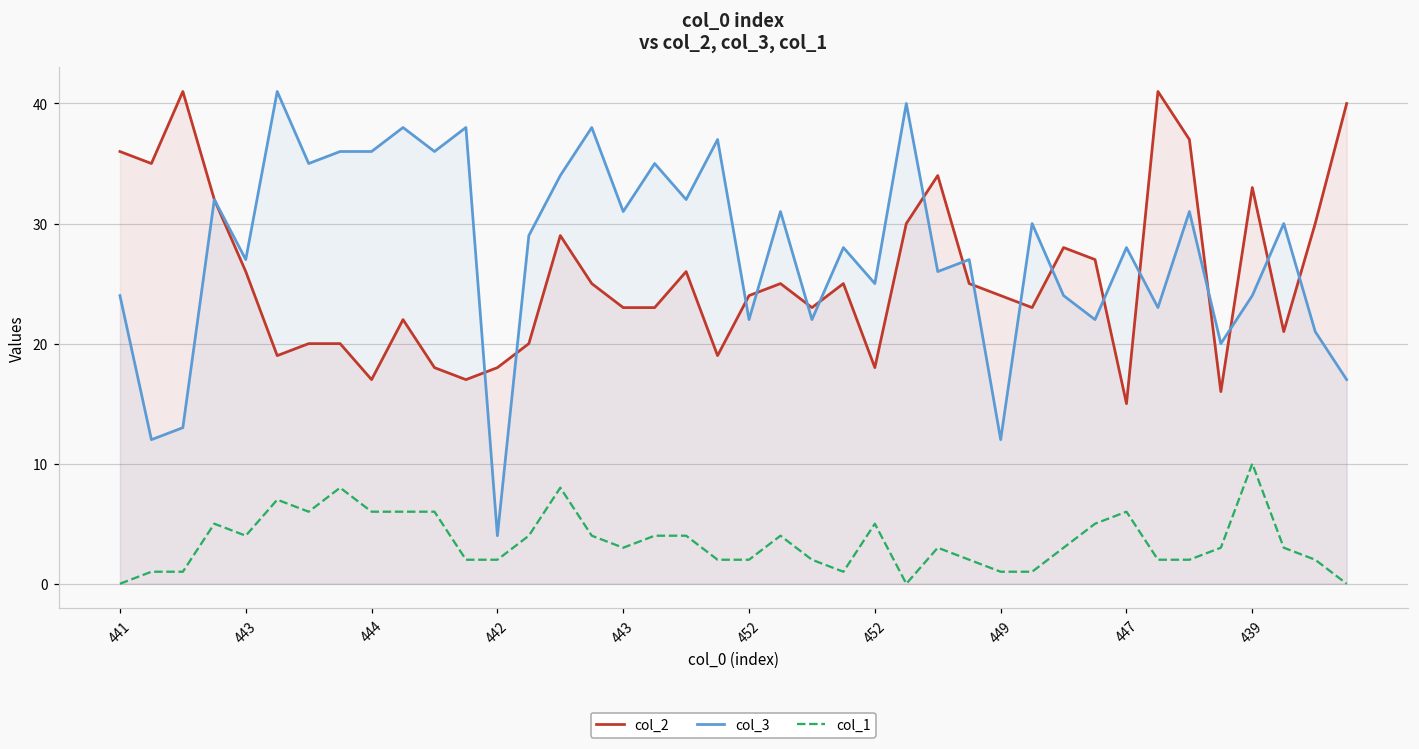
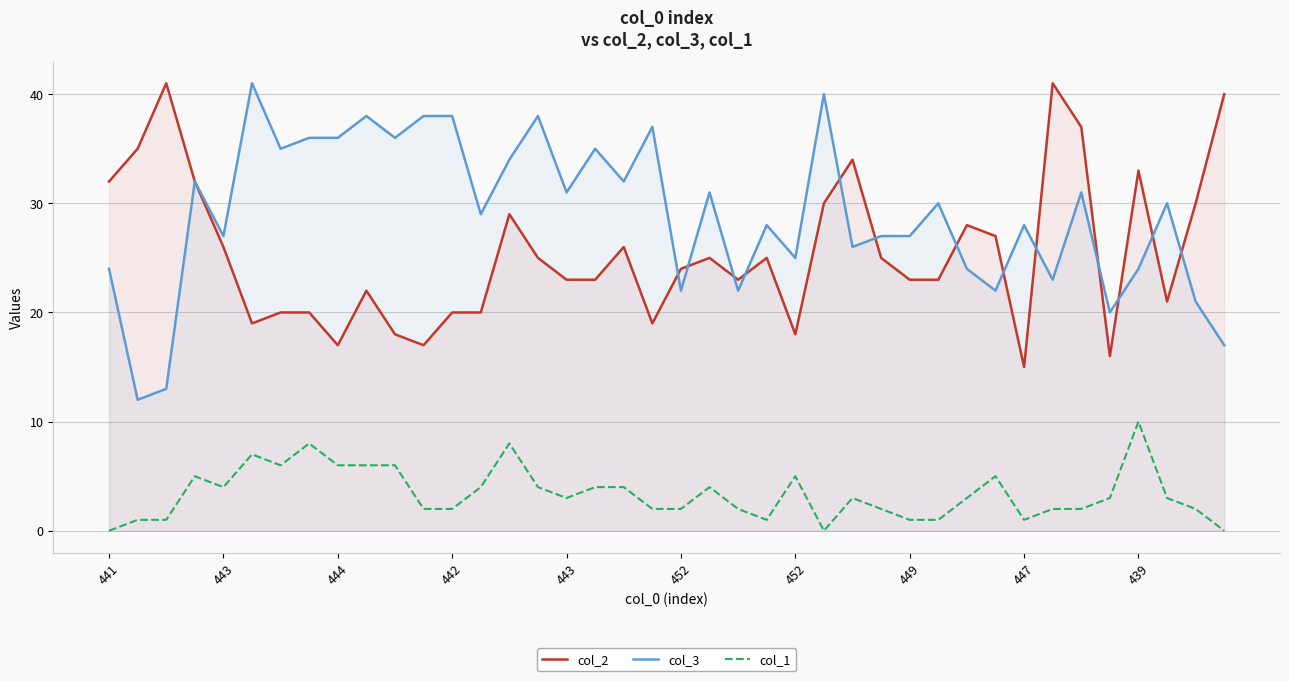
  {
    "col_2": {
-     "441": 36,
+     "441": 32,
      "444": 17,
-     "442": 18,
-     "449": 24,
+     "442": 20,
+     "449": 23,
      "447": 15,
      "439": 33
    },
    "col_3": {
      "441": 24,
      "444": 36,
-     "442": 4,
-     "449": 12,
+     "442": 38,
+     "449": 27,
      "447": 28,
      "439": 24
    },
    "col_1": {
      "441": 0,
      "444": 6,
      "442": 2,
      "449": 1,
-     "447": 6,
+     "447": 1,
      "439": 10
    }
  }
